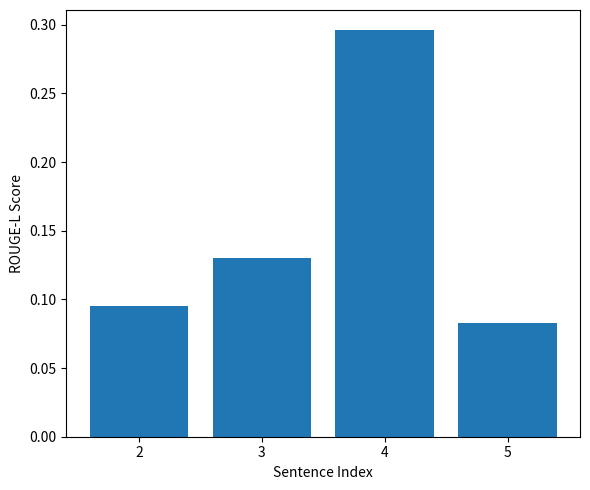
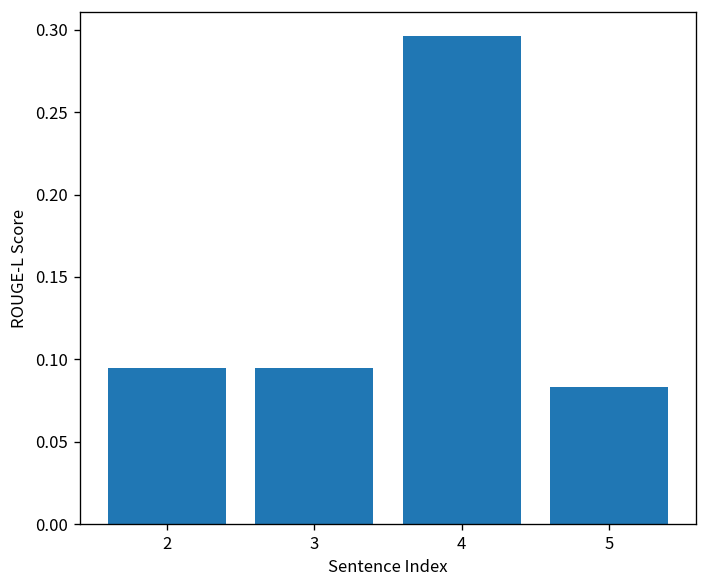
  {
    "2": 0.095,
-   "3": 0.130,
+   "3": 0.095,
    "4": 0.296,
    "5": 0.083
  }
